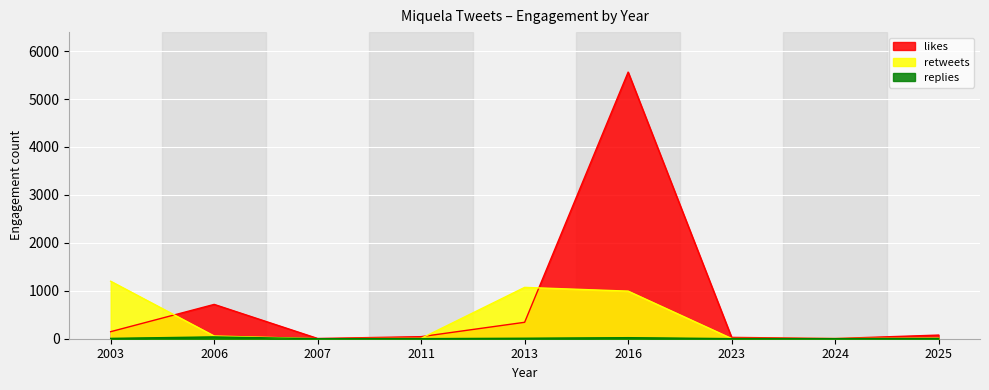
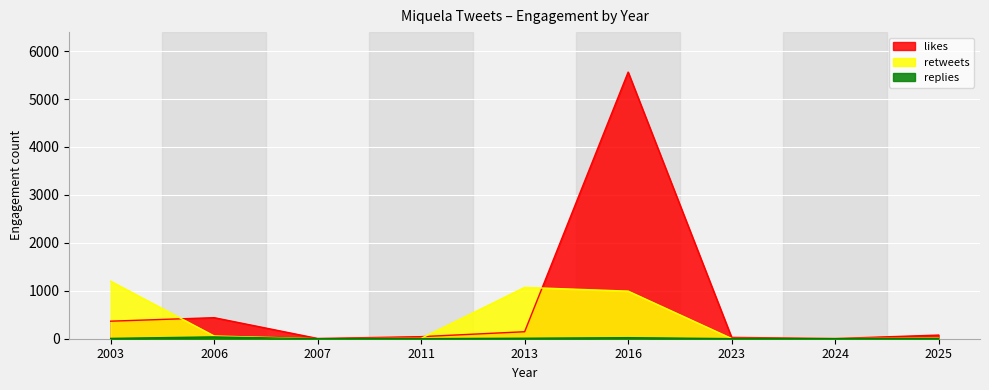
  {
    "likes": {
-     "2003": 100,
-     "2006": 700,
-     "2013": 300,
+     "2003": 400,
+     "2006": 400,
+     "2013": 100,
      "2016": 5600,
      "2025": 100
    },
    "retweets": {
      "2003": 1200,
      "2013": 1100,
      "2016": 1000
    },
    "replies": {
      "2003": 0,
      "2013": 0,
      "2016": 0
    }
  }
